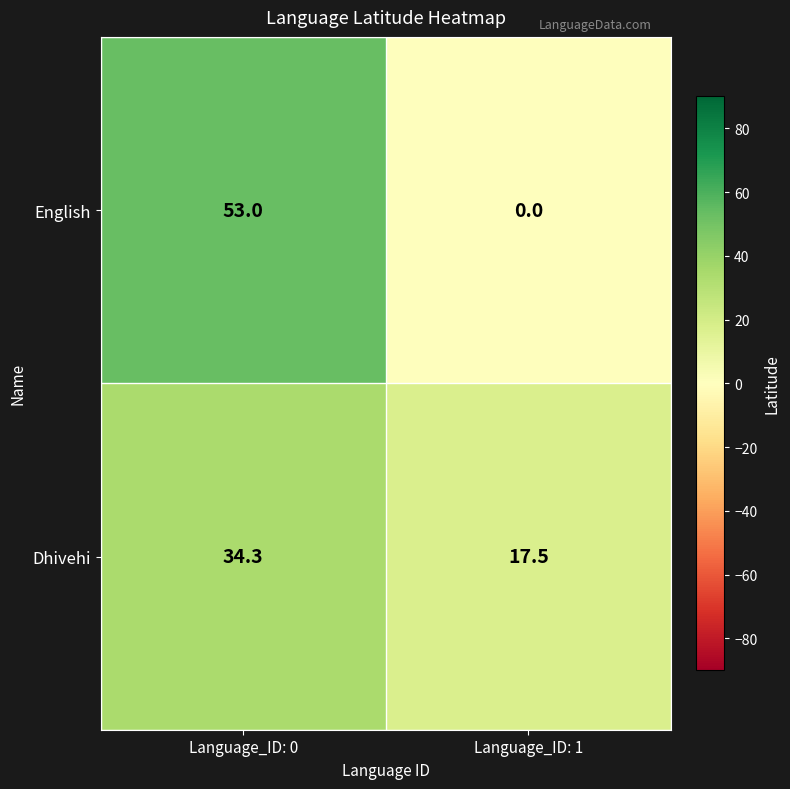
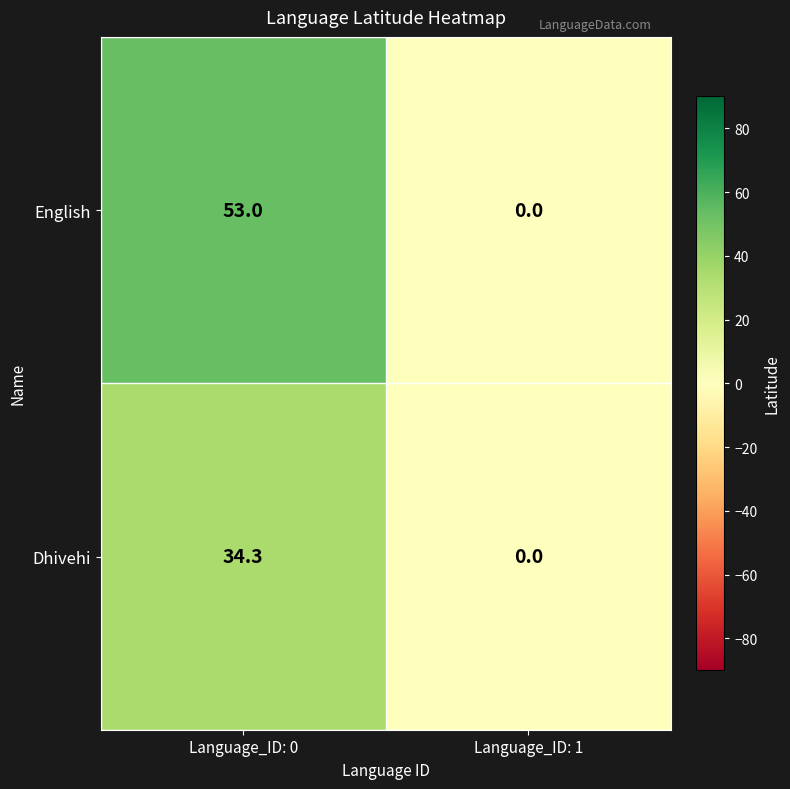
  {
    "English": {
      "Language_ID: 0": 53.0,
      "Language_ID: 1": 0.0
    },
    "Dhivehi": {
      "Language_ID: 0": 34.3,
-     "Language_ID: 1": 17.5
+     "Language_ID: 1": 0.0
    }
  }
